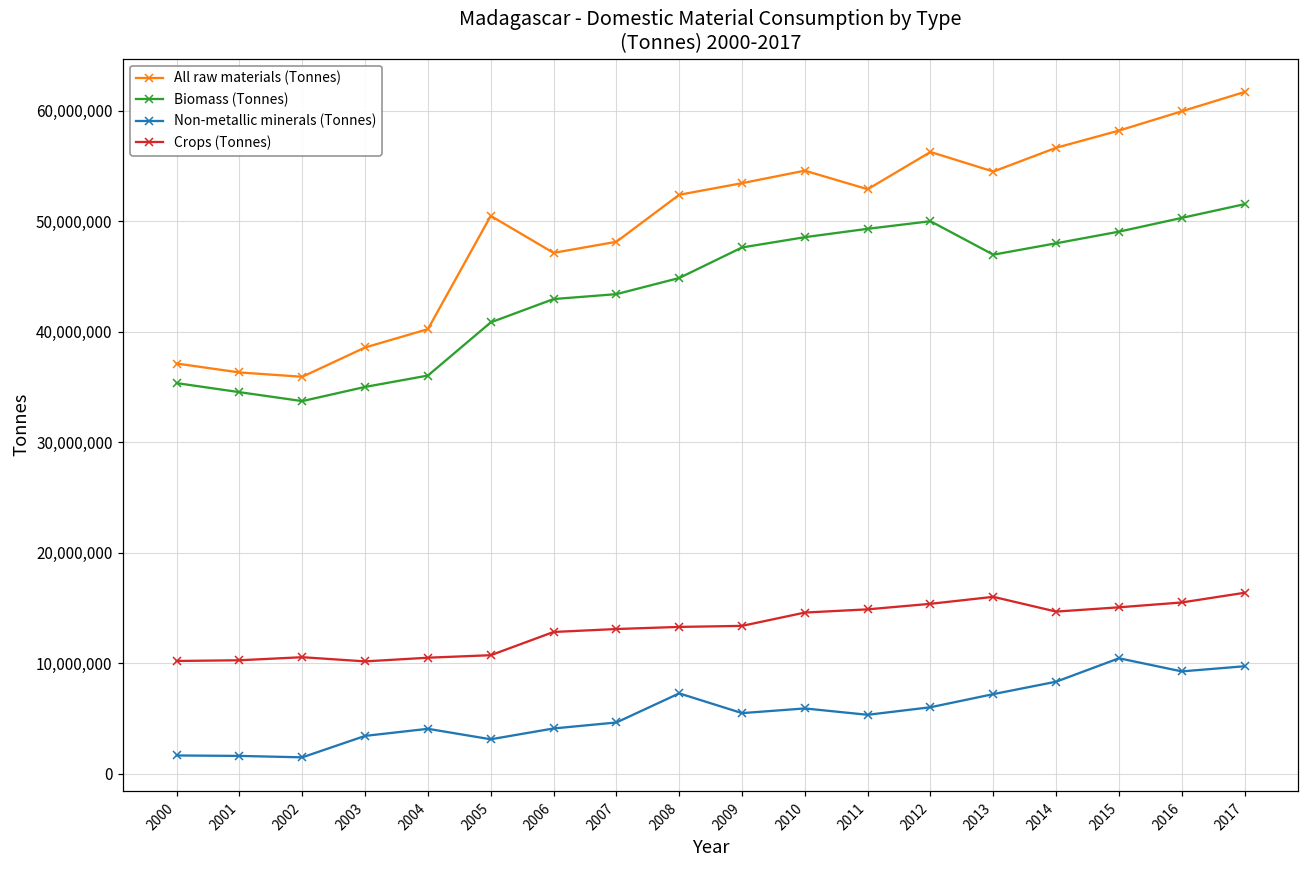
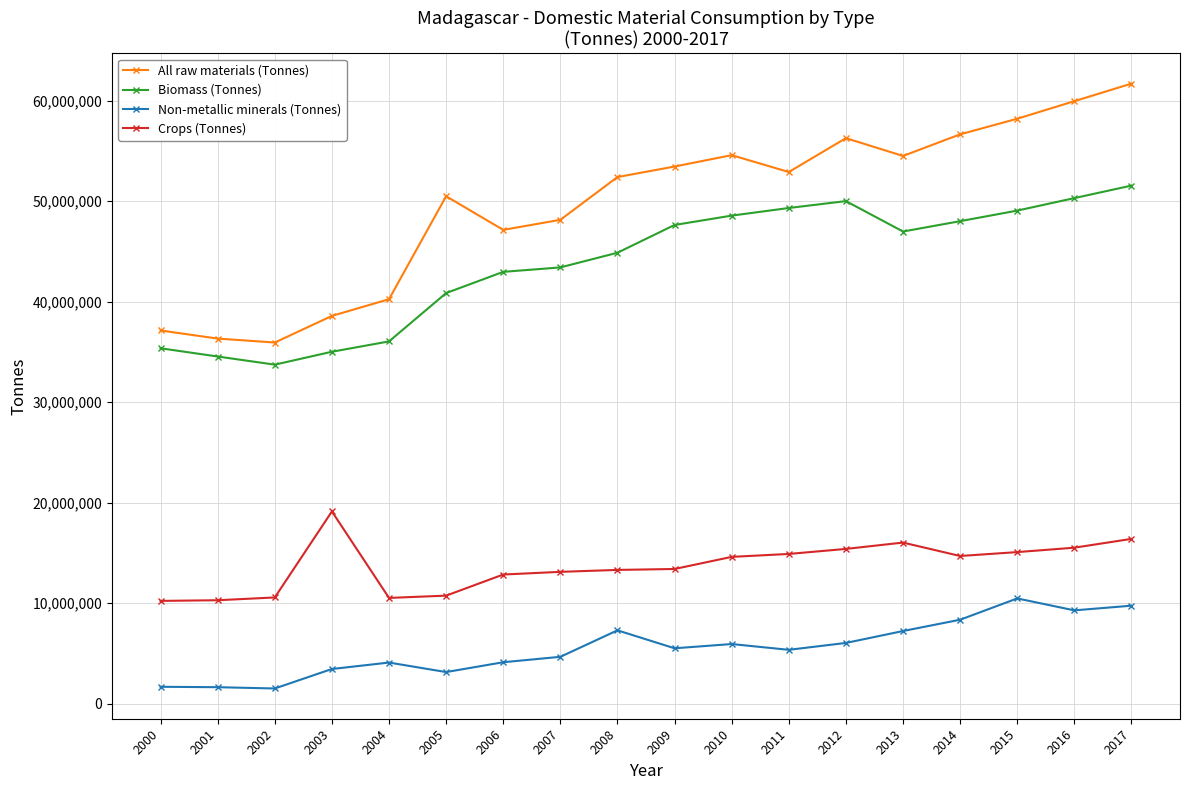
  {
    "All raw materials (Tonnes)": {
      "2000": "37,100,000",
      "2001": "36,300,000",
      "2002": "35,900,000",
      "2003": "38,600,000",
      "2004": "40,200,000",
      "2005": "50,500,000",
      "2006": "47,100,000",
      "2007": "48,100,000",
      "2008": "52,400,000",
      "2009": "53,400,000",
      "2010": "54,600,000",
      "2011": "52,900,000",
      "2012": "56,300,000",
      "2013": "54,500,000",
      "2014": "56,600,000",
      "2015": "58,200,000",
      "2016": "59,900,000",
      "2017": "61,700,000"
    },
    "Biomass (Tonnes)": {
      "2000": "35,400,000",
      "2001": "34,500,000",
      "2002": "33,700,000",
      "2003": "35,000,000",
      "2004": "36,000,000",
      "2005": "40,900,000",
      "2006": "43,000,000",
      "2007": "43,400,000",
      "2008": "44,900,000",
      "2009": "47,600,000",
      "2010": "48,600,000",
      "2011": "49,300,000",
      "2012": "50,000,000",
      "2013": "47,000,000",
      "2014": "48,000,000",
      "2015": "49,100,000",
      "2016": "50,300,000",
      "2017": "51,500,000"
    },
    "Non-metallic minerals (Tonnes)": {
      "2000": "1,700,000",
      "2001": "1,600,000",
      "2002": "1,500,000",
      "2003": "3,400,000",
      "2004": "4,100,000",
      "2005": "3,100,000",
      "2006": "4,100,000",
      "2007": "4,700,000",
      "2008": "7,300,000",
      "2009": "5,500,000",
      "2010": "5,900,000",
      "2011": "5,400,000",
      "2012": "6,000,000",
      "2013": "7,200,000",
      "2014": "8,300,000",
      "2015": "10,500,000",
      "2016": "9,300,000",
      "2017": "9,700,000"
    },
    "Crops (Tonnes)": {
      "2000": "10,200,000",
      "2001": "10,300,000",
      "2002": "10,600,000",
-     "2003": "10,200,000",
+     "2003": "19,100,000",
      "2004": "10,500,000",
      "2005": "10,700,000",
      "2006": "12,800,000",
      "2007": "13,100,000",
      "2008": "13,300,000",
      "2009": "13,400,000",
      "2010": "14,600,000",
      "2011": "14,900,000",
      "2012": "15,400,000",
      "2013": "16,000,000",
      "2014": "14,700,000",
      "2015": "15,100,000",
      "2016": "15,500,000",
      "2017": "16,400,000"
    }
  }
